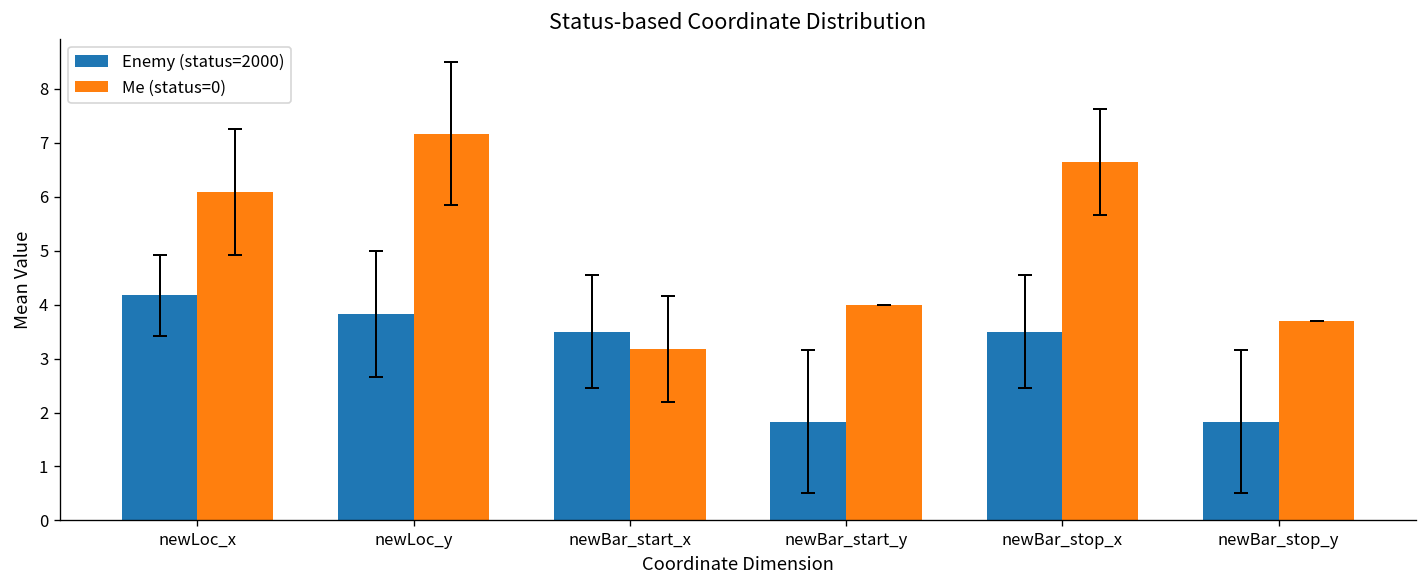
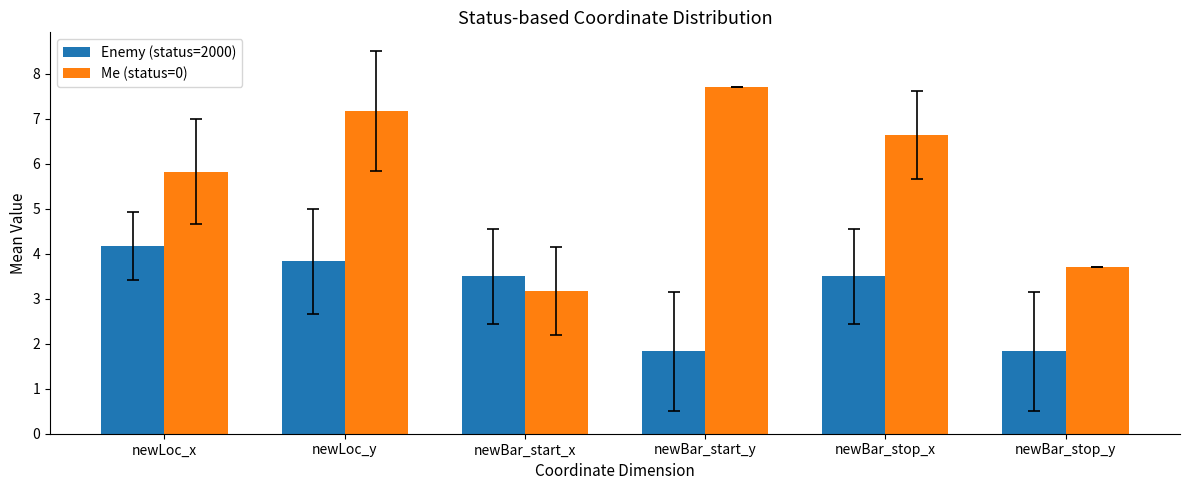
  {
    "Me (status=0)": {
-     "newLoc_x": 6.1,
+     "newLoc_x": 5.8,
      "newLoc_y": 7.2,
      "newBar_start_x": 3.2,
-     "newBar_start_y": 4.0,
+     "newBar_start_y": 7.7,
      "newBar_stop_x": 6.6,
      "newBar_stop_y": 3.7
    }
  }
